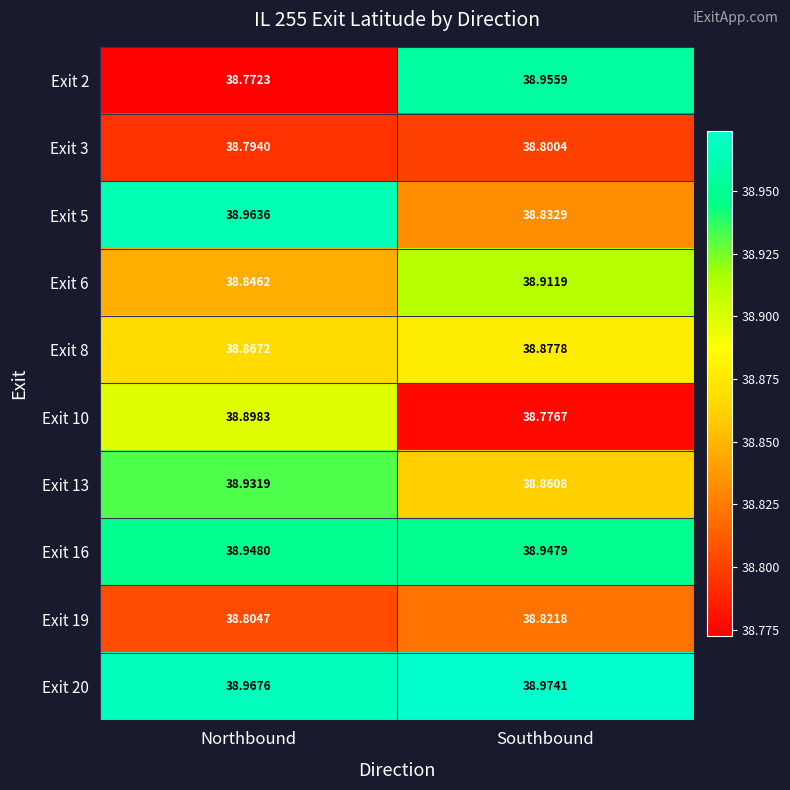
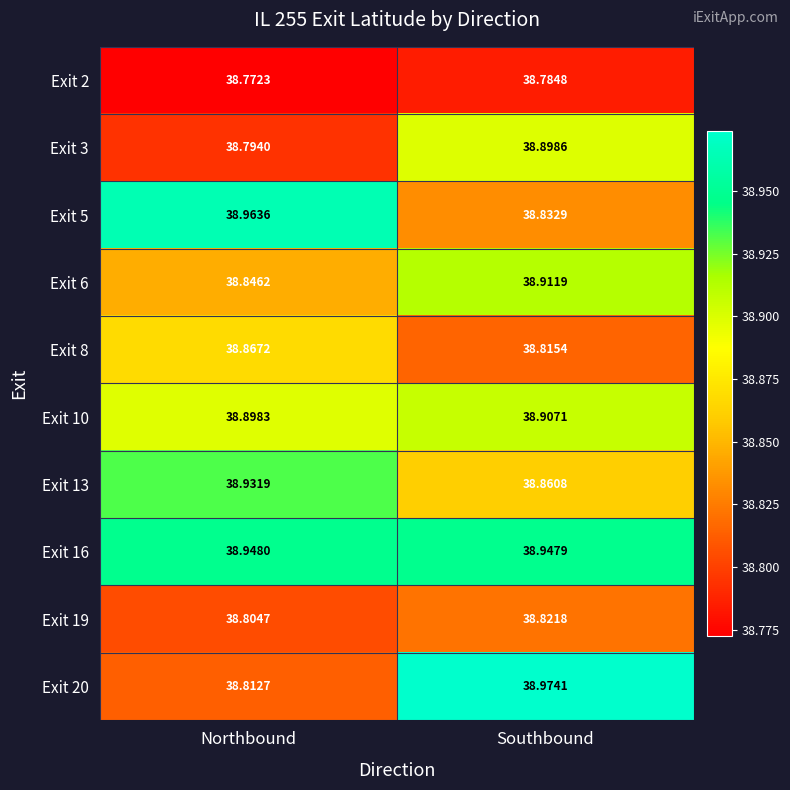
  {
    "Exit 2": {
      "Northbound": 38.7723,
-     "Southbound": 38.9559
+     "Southbound": 38.7848
    },
    "Exit 3": {
      "Northbound": 38.7940,
-     "Southbound": 38.8004
+     "Southbound": 38.8986
    },
    "Exit 5": {
      "Northbound": 38.9636,
      "Southbound": 38.8329
    },
    "Exit 6": {
      "Northbound": 38.8462,
      "Southbound": 38.9119
    },
    "Exit 8": {
      "Northbound": 38.8672,
-     "Southbound": 38.8778
+     "Southbound": 38.8154
    },
    "Exit 10": {
      "Northbound": 38.8983,
-     "Southbound": 38.7767
+     "Southbound": 38.9071
    },
    "Exit 13": {
      "Northbound": 38.9319,
      "Southbound": 38.8608
    },
    "Exit 16": {
      "Northbound": 38.9480,
      "Southbound": 38.9479
    },
    "Exit 19": {
      "Northbound": 38.8047,
      "Southbound": 38.8218
    },
    "Exit 20": {
-     "Northbound": 38.9676,
+     "Northbound": 38.8127,
      "Southbound": 38.9741
    }
  }
